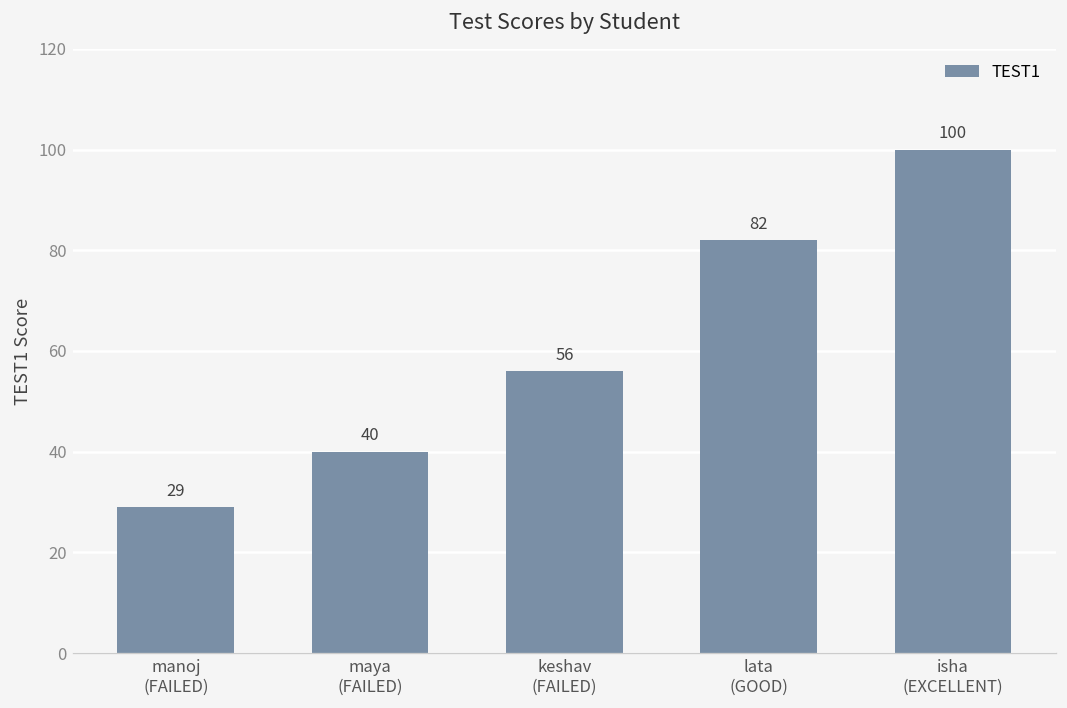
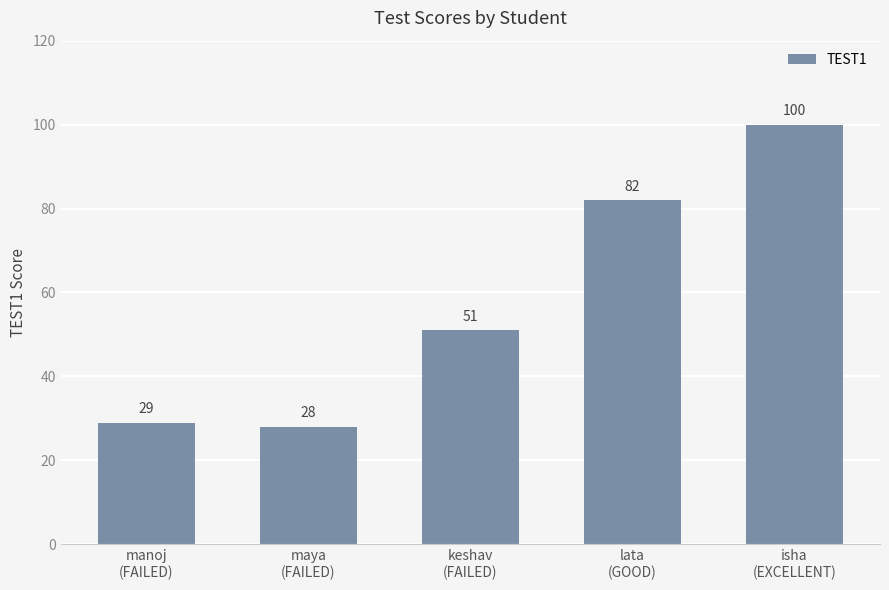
  {
    "manoj (FAILED)": 29,
-   "maya (FAILED)": 40,
-   "keshav (FAILED)": 56,
+   "maya (FAILED)": 28,
+   "keshav (FAILED)": 51,
    "lata (GOOD)": 82,
    "isha (EXCELLENT)": 100
  }
